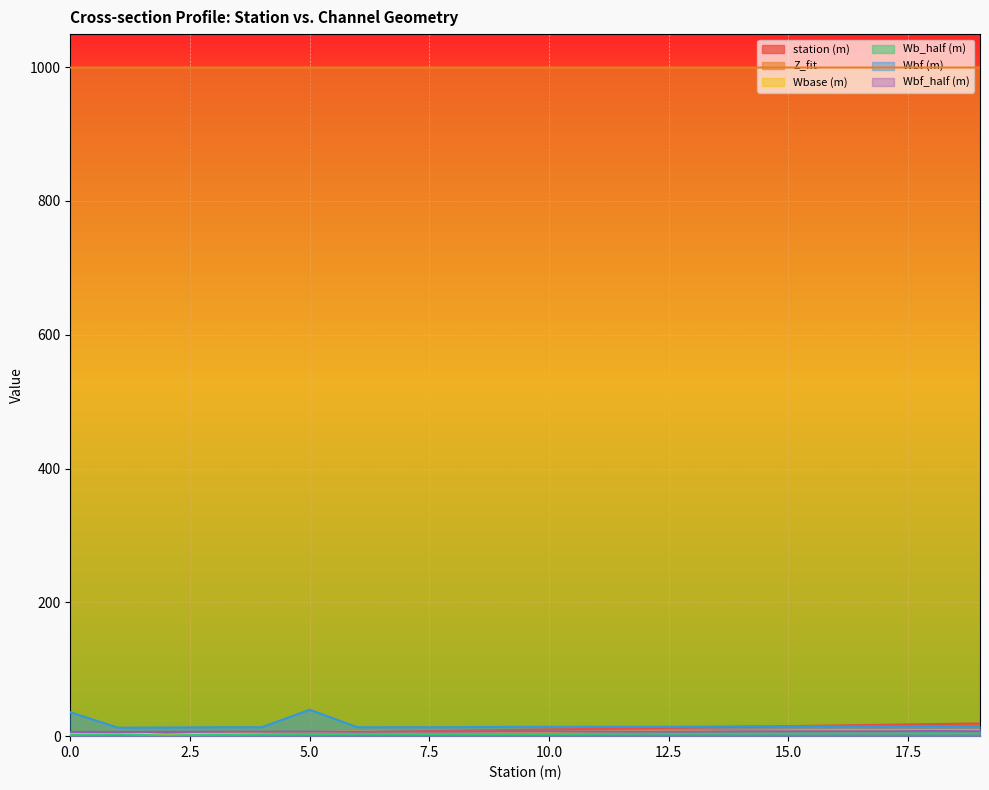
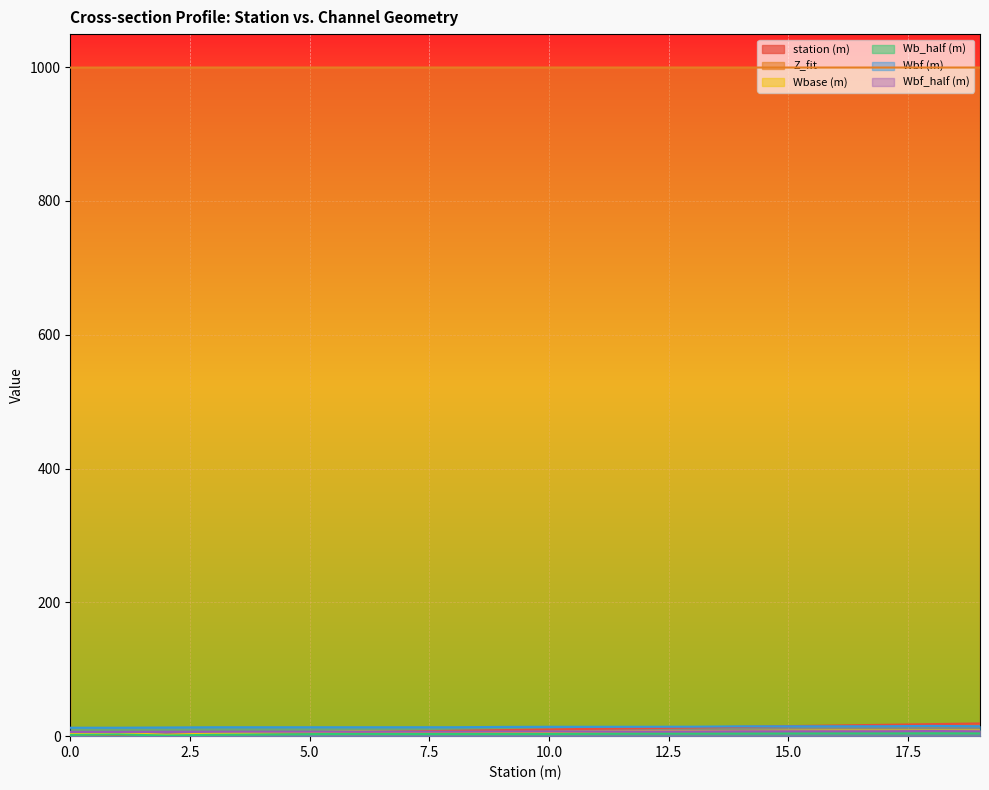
  {
    "Wbf (m)": {
-     "0.0": 40,
-     "5.0": 40,
+     "0.0": 10,
+     "5.0": 10,
      "10.0": 10
    }
  }
